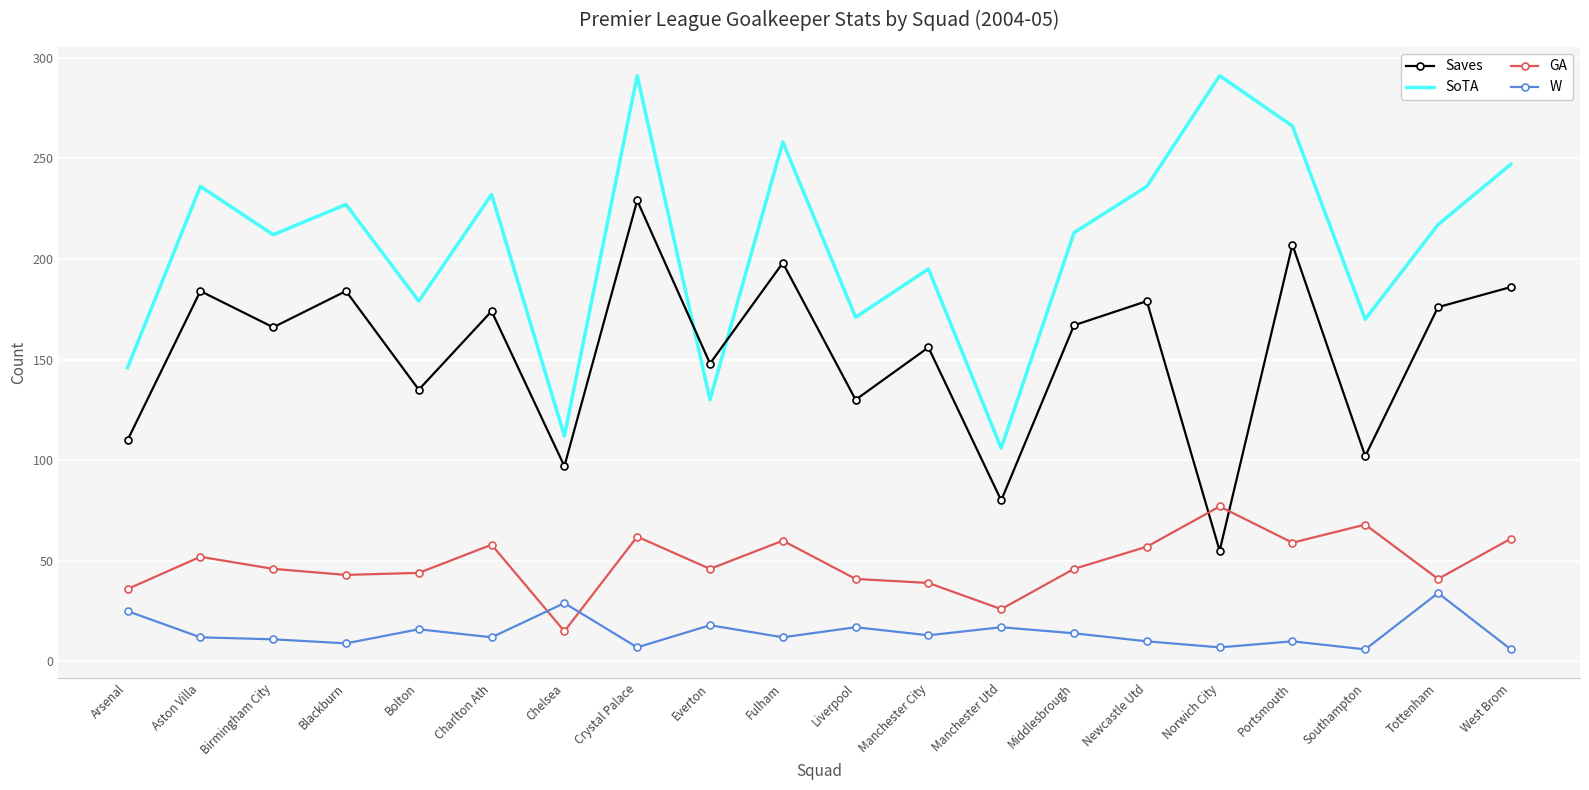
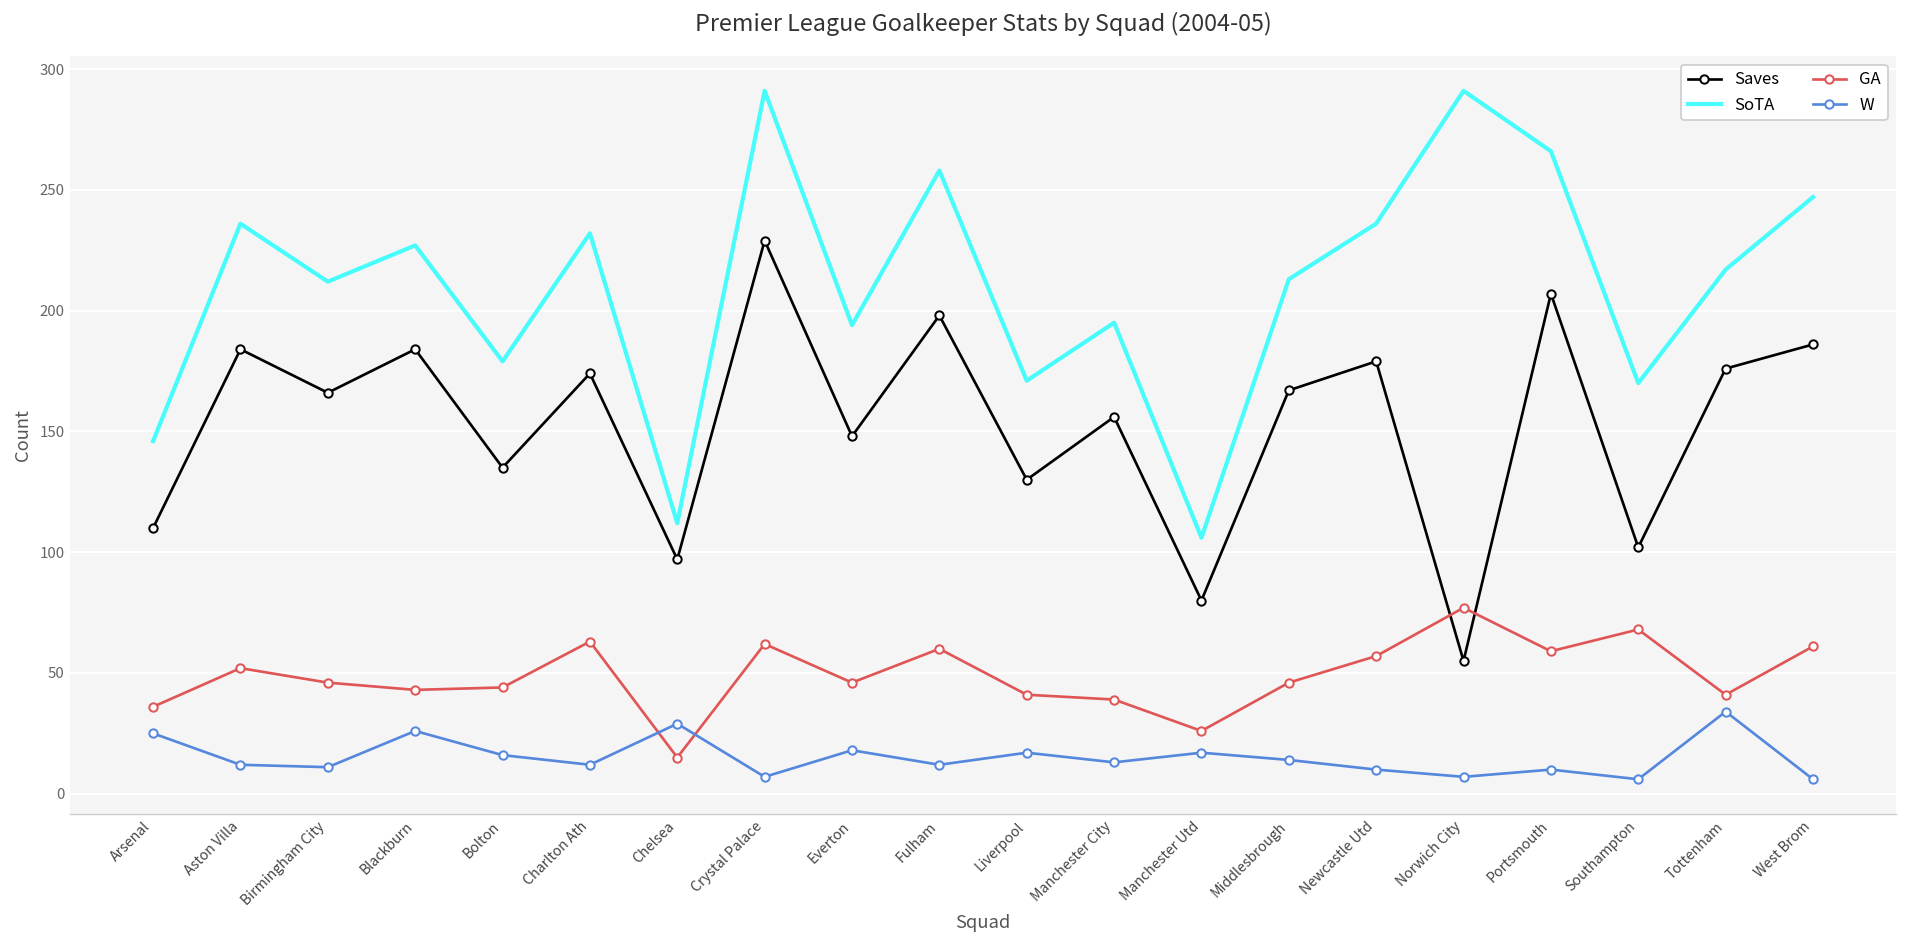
  {
    "Saves": {
      "Arsenal": 110,
      "Aston Villa": 184,
      "Birmingham City": 166,
      "Blackburn": 184,
      "Bolton": 135,
      "Charlton Ath": 174,
      "Chelsea": 97,
      "Crystal Palace": 229,
      "Everton": 148,
      "Fulham": 198,
      "Liverpool": 130,
      "Manchester City": 156,
      "Manchester Utd": 80,
      "Middlesbrough": 167,
      "Newcastle Utd": 179,
      "Norwich City": 55,
      "Portsmouth": 207,
      "Southampton": 102,
      "Tottenham": 176,
      "West Brom": 186
    },
    "SoTA": {
      "Arsenal": 146,
      "Aston Villa": 236,
      "Birmingham City": 212,
      "Blackburn": 227,
      "Bolton": 179,
      "Charlton Ath": 232,
      "Chelsea": 112,
      "Crystal Palace": 291,
-     "Everton": 130,
+     "Everton": 194,
      "Fulham": 258,
      "Liverpool": 171,
      "Manchester City": 195,
      "Manchester Utd": 106,
      "Middlesbrough": 213,
      "Newcastle Utd": 236,
      "Norwich City": 291,
      "Portsmouth": 266,
      "Southampton": 170,
      "Tottenham": 217,
      "West Brom": 247
    },
    "GA": {
      "Arsenal": 36,
      "Aston Villa": 52,
      "Birmingham City": 46,
      "Blackburn": 43,
      "Bolton": 44,
-     "Charlton Ath": 58,
+     "Charlton Ath": 63,
      "Chelsea": 15,
      "Crystal Palace": 62,
      "Everton": 46,
      "Fulham": 60,
      "Liverpool": 41,
      "Manchester City": 39,
      "Manchester Utd": 26,
      "Middlesbrough": 46,
      "Newcastle Utd": 57,
      "Norwich City": 77,
      "Portsmouth": 59,
      "Southampton": 68,
      "Tottenham": 41,
      "West Brom": 61
    },
    "W": {
      "Arsenal": 25,
      "Aston Villa": 12,
      "Birmingham City": 11,
-     "Blackburn": 9,
+     "Blackburn": 26,
      "Bolton": 16,
      "Charlton Ath": 12,
      "Chelsea": 29,
      "Crystal Palace": 7,
      "Everton": 18,
      "Fulham": 12,
      "Liverpool": 17,
      "Manchester City": 13,
      "Manchester Utd": 17,
      "Middlesbrough": 14,
      "Newcastle Utd": 10,
      "Norwich City": 7,
      "Portsmouth": 10,
      "Southampton": 6,
      "Tottenham": 34,
      "West Brom": 6
    }
  }
